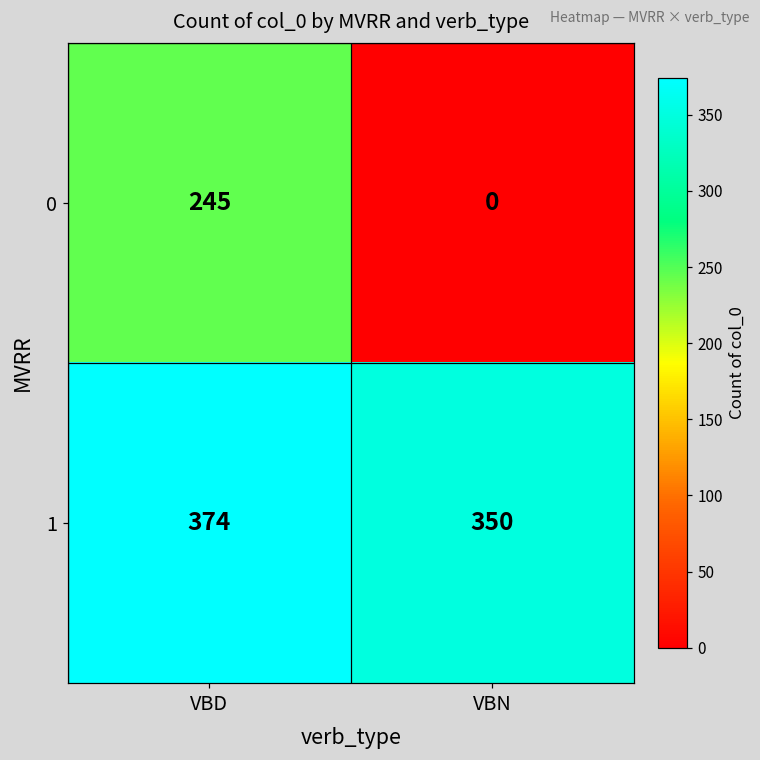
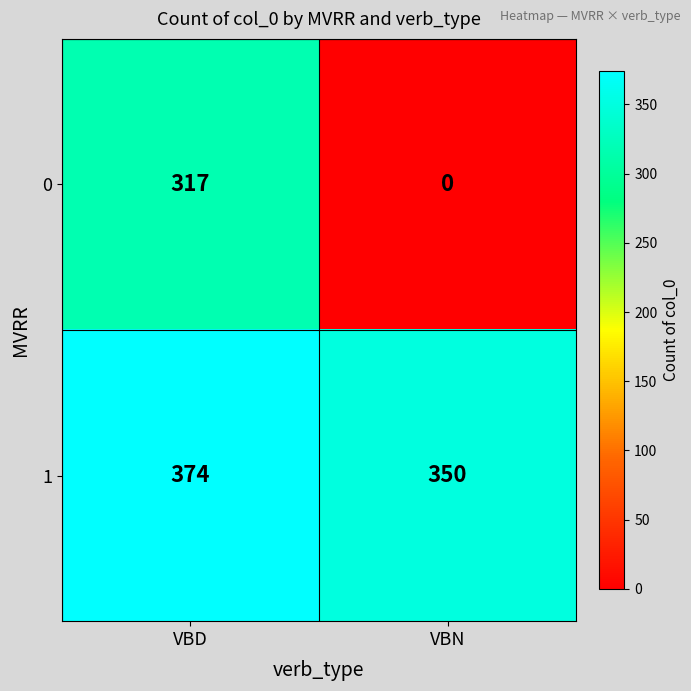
  {
    "0": {
-     "VBD": 245,
+     "VBD": 317,
      "VBN": 0
    },
    "1": {
      "VBD": 374,
      "VBN": 350
    }
  }
